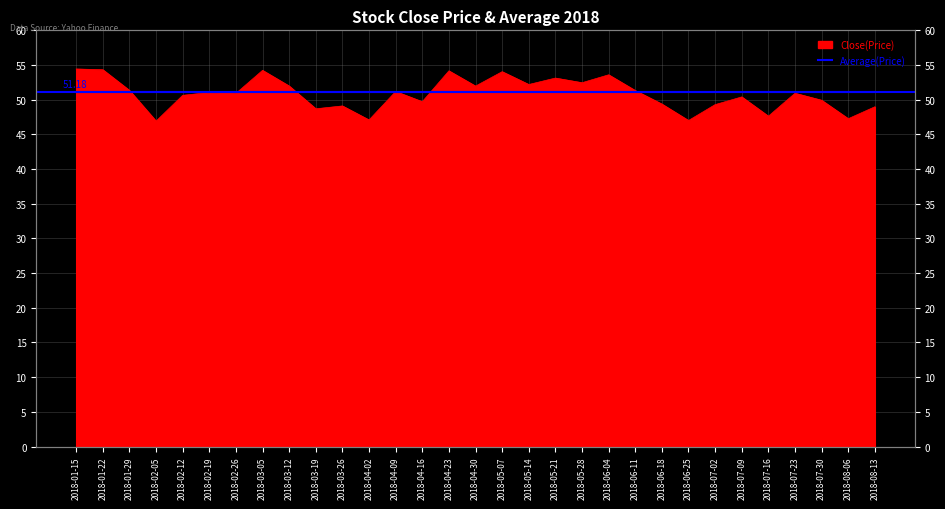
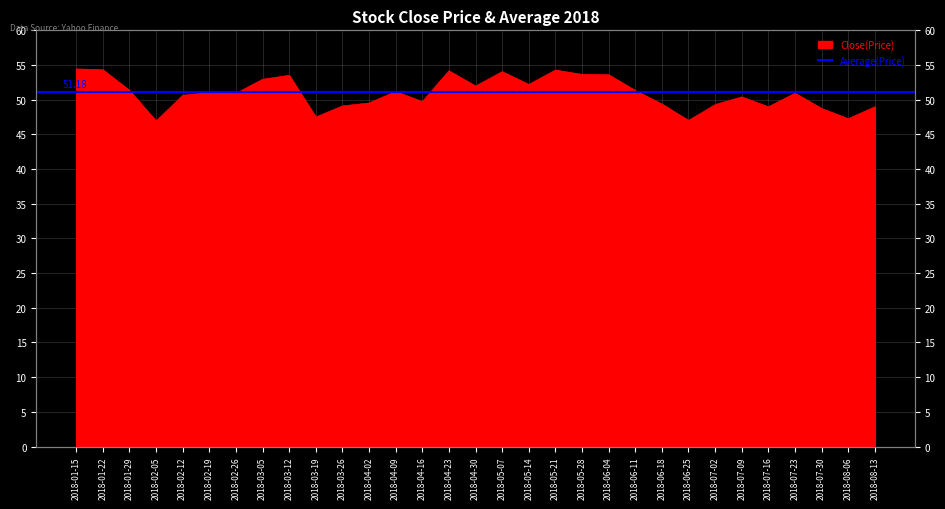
  {
    "Close(Price)": {
      "2018-01-15": 54,
      "2018-01-22": 54,
      "2018-02-05": 47,
      "2018-02-12": 51,
-     "2018-03-05": 54,
-     "2018-03-12": 52,
-     "2018-03-19": 49,
+     "2018-03-05": 53,
+     "2018-03-12": 54,
+     "2018-03-19": 47,
      "2018-03-26": 49,
-     "2018-04-02": 47,
+     "2018-04-02": 50,
      "2018-04-16": 50,
      "2018-04-23": 54,
      "2018-04-30": 52,
      "2018-05-07": 54,
      "2018-05-14": 52,
-     "2018-05-21": 53,
-     "2018-05-28": 52,
+     "2018-05-21": 54,
+     "2018-05-28": 54,
      "2018-06-04": 54,
      "2018-06-18": 49,
      "2018-06-25": 47,
      "2018-07-02": 49,
      "2018-07-09": 50,
-     "2018-07-16": 48,
-     "2018-07-30": 50,
+     "2018-07-16": 49,
+     "2018-07-30": 49,
      "2018-08-06": 47,
      "2018-08-13": 49
    },
    "Average(Price)": {
      "2018-01-15": 51.18
    }
  }
